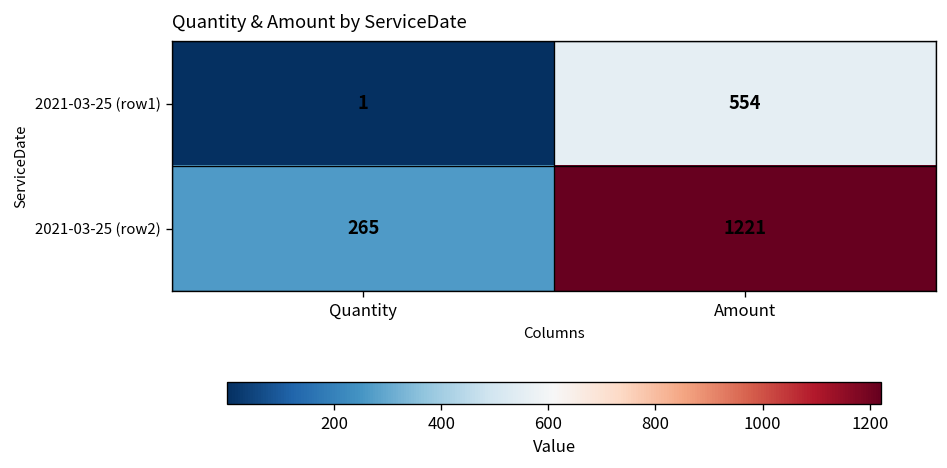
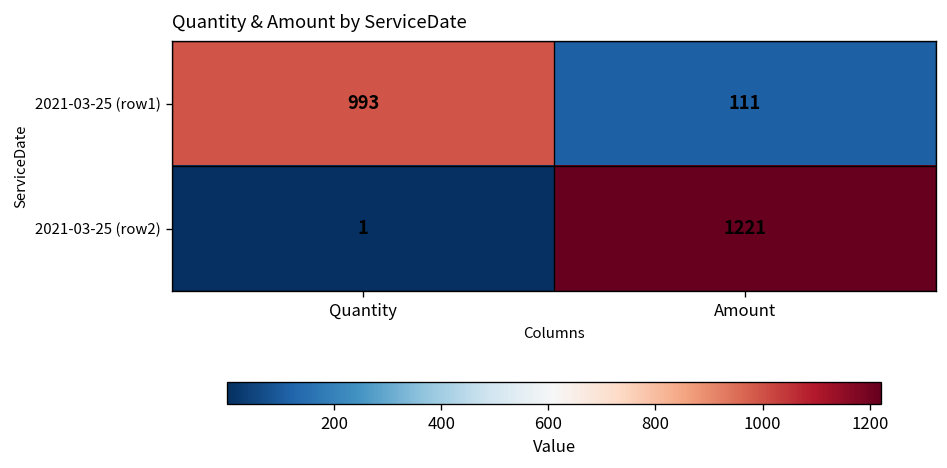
  {
    "2021-03-25 (row1)": {
-     "Quantity": 1,
-     "Amount": 554
+     "Quantity": 993,
+     "Amount": 111
    },
    "2021-03-25 (row2)": {
-     "Quantity": 265,
+     "Quantity": 1,
      "Amount": 1221
    }
  }
